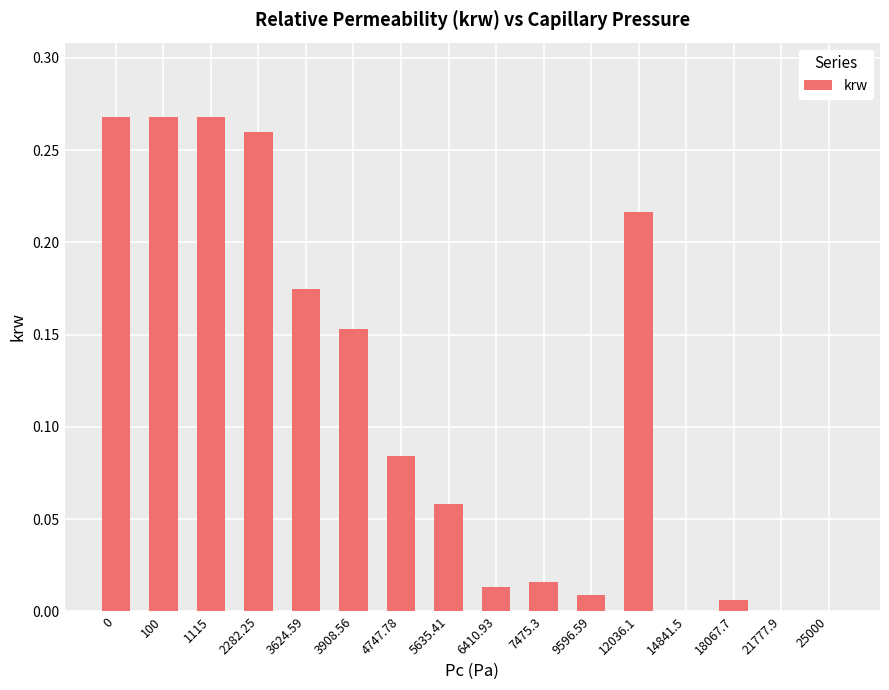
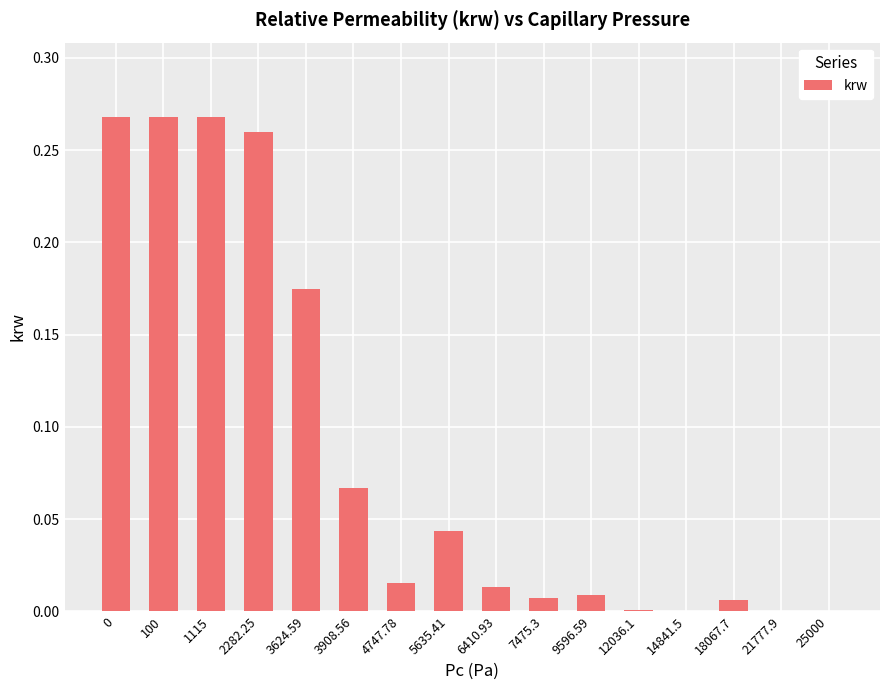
  {
    "0": 0.268,
    "100": 0.268,
    "1115": 0.268,
    "2282.25": 0.260,
    "3624.59": 0.175,
-   "3908.56": 0.153,
-   "4747.78": 0.084,
-   "5635.41": 0.058,
+   "3908.56": 0.067,
+   "4747.78": 0.015,
+   "5635.41": 0.043,
    "6410.93": 0.013,
-   "7475.3": 0.016,
+   "7475.3": 0.007,
    "9596.59": 0.009,
-   "12036.1": 0.216,
+   "12036.1": 0.001,
    "18067.7": 0.006
  }
